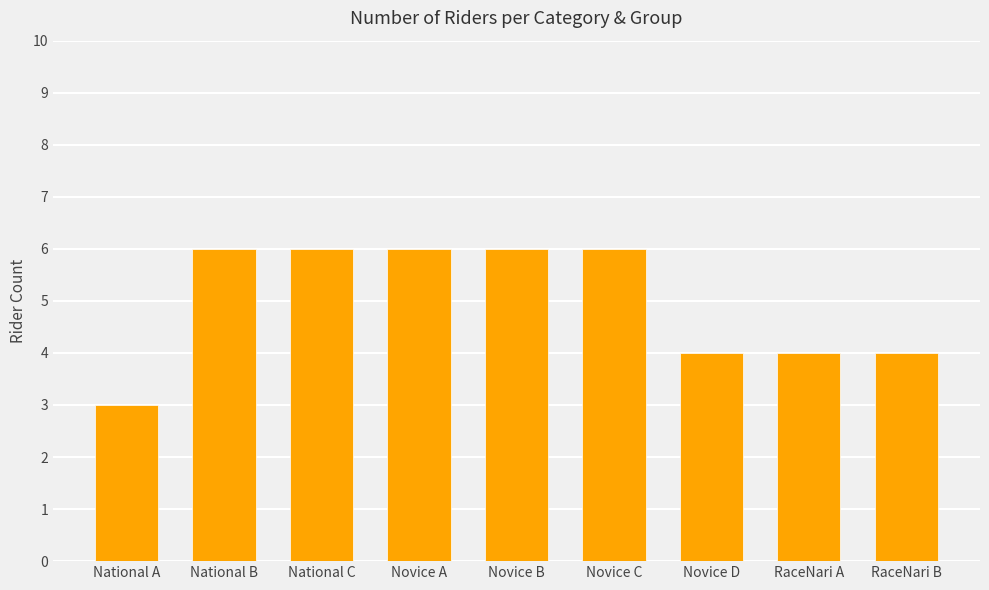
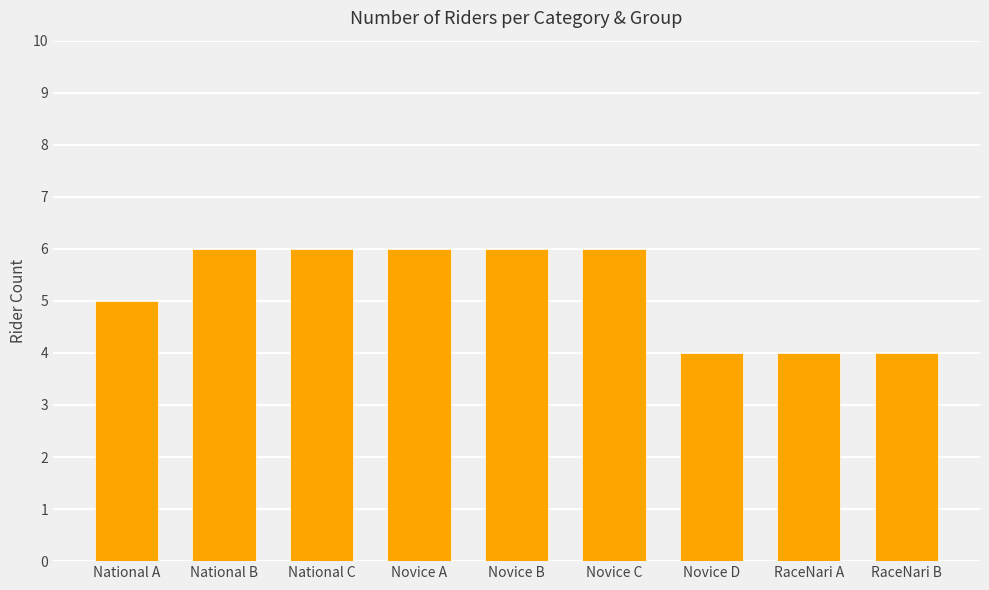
  {
-   "National A": 3,
+   "National A": 5,
    "National B": 6,
    "National C": 6,
    "Novice A": 6,
    "Novice B": 6,
    "Novice C": 6,
    "Novice D": 4,
    "RaceNari A": 4,
    "RaceNari B": 4
  }
